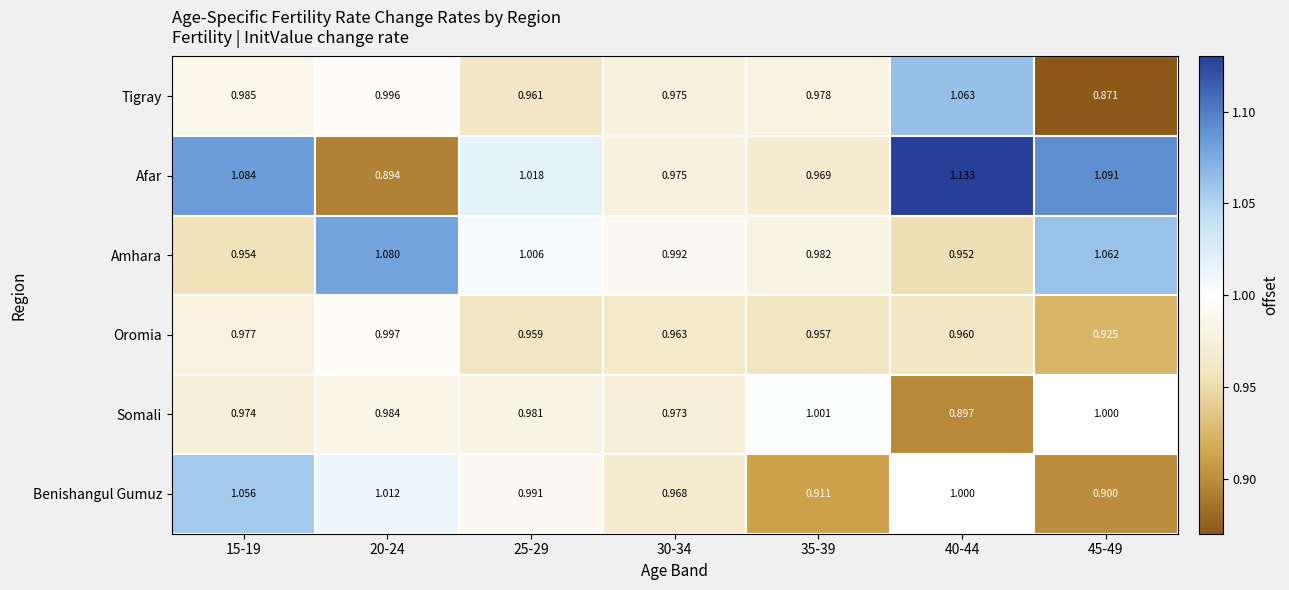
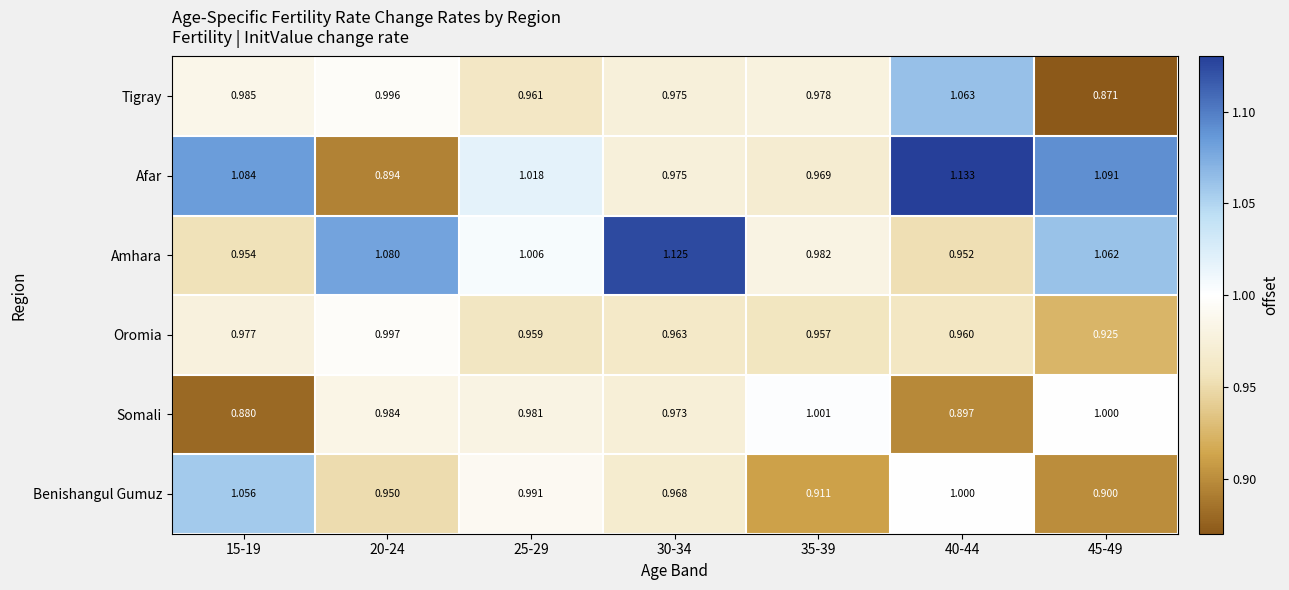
  {
    "Tigray": {
      "15-19": 0.985,
      "20-24": 0.996,
      "25-29": 0.961,
      "30-34": 0.975,
      "35-39": 0.978,
      "40-44": 1.063,
      "45-49": 0.871
    },
    "Afar": {
      "15-19": 1.084,
      "20-24": 0.894,
      "25-29": 1.018,
      "30-34": 0.975,
      "35-39": 0.969,
      "40-44": 1.133,
      "45-49": 1.091
    },
    "Amhara": {
      "15-19": 0.954,
      "20-24": 1.080,
      "25-29": 1.006,
-     "30-34": 0.992,
+     "30-34": 1.125,
      "35-39": 0.982,
      "40-44": 0.952,
      "45-49": 1.062
    },
    "Oromia": {
      "15-19": 0.977,
      "20-24": 0.997,
      "25-29": 0.959,
      "30-34": 0.963,
      "35-39": 0.957,
      "40-44": 0.960,
      "45-49": 0.925
    },
    "Somali": {
-     "15-19": 0.974,
+     "15-19": 0.880,
      "20-24": 0.984,
      "25-29": 0.981,
      "30-34": 0.973,
      "35-39": 1.001,
      "40-44": 0.897,
      "45-49": 1.000
    },
    "Benishangul Gumuz": {
      "15-19": 1.056,
-     "20-24": 1.012,
+     "20-24": 0.950,
      "25-29": 0.991,
      "30-34": 0.968,
      "35-39": 0.911,
      "40-44": 1.000,
      "45-49": 0.900
    }
  }
